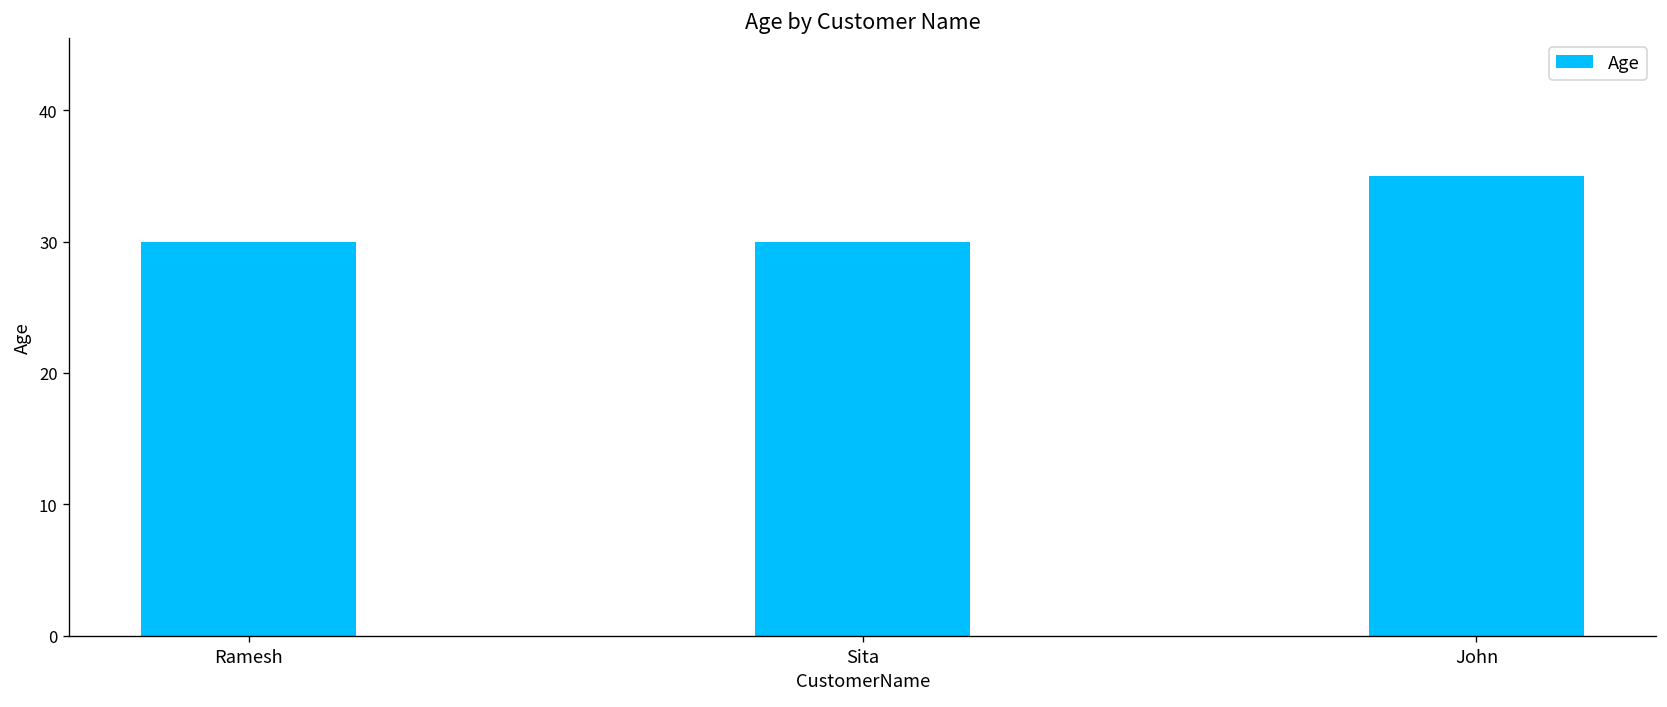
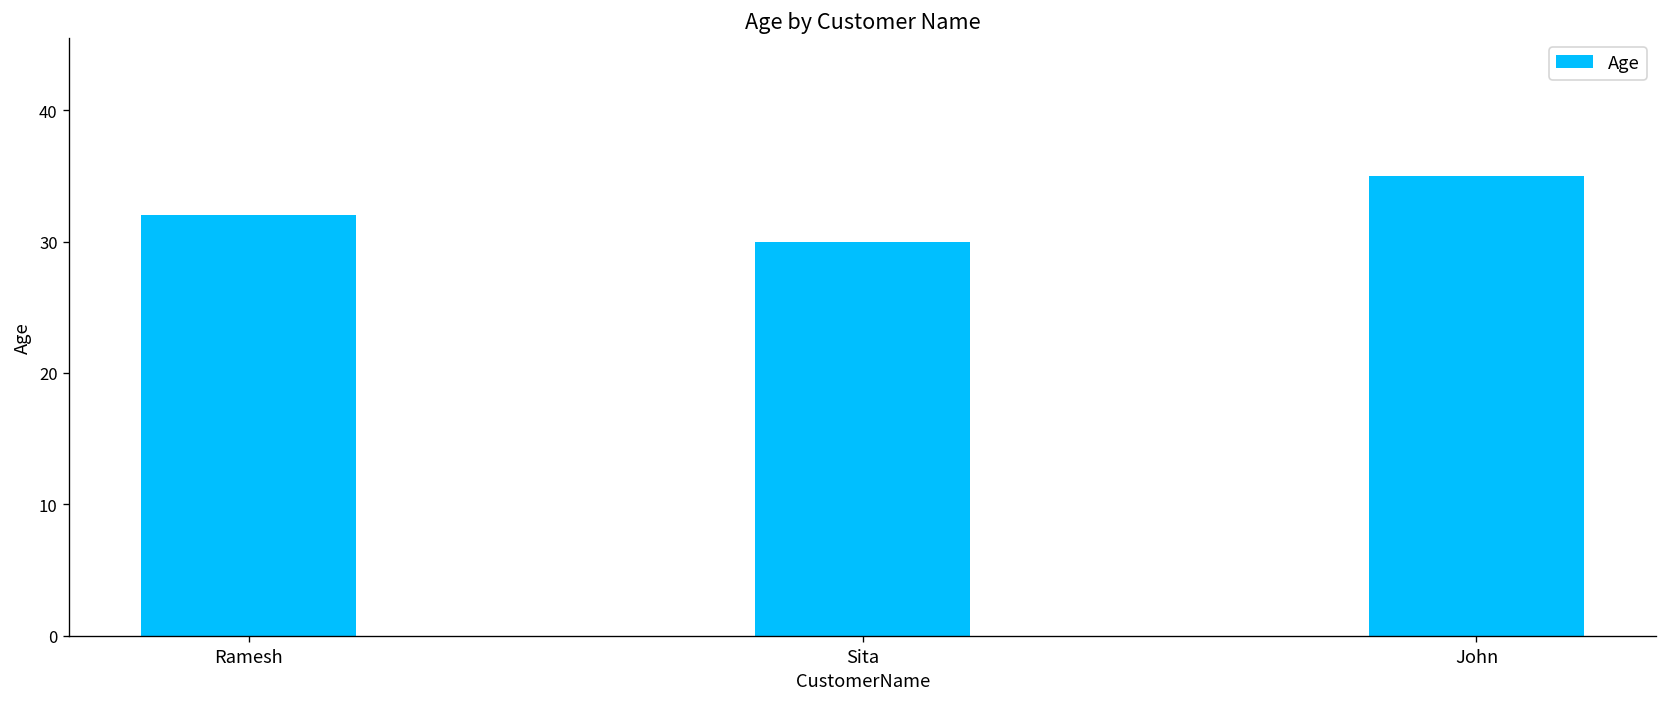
  {
-   "Ramesh": 30,
+   "Ramesh": 32,
    "Sita": 30,
    "John": 35
  }
